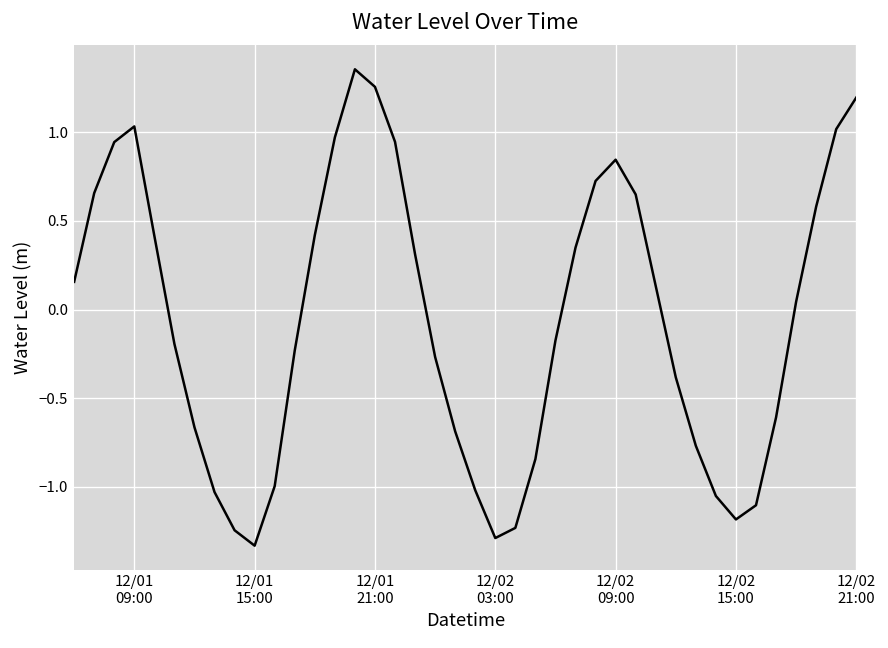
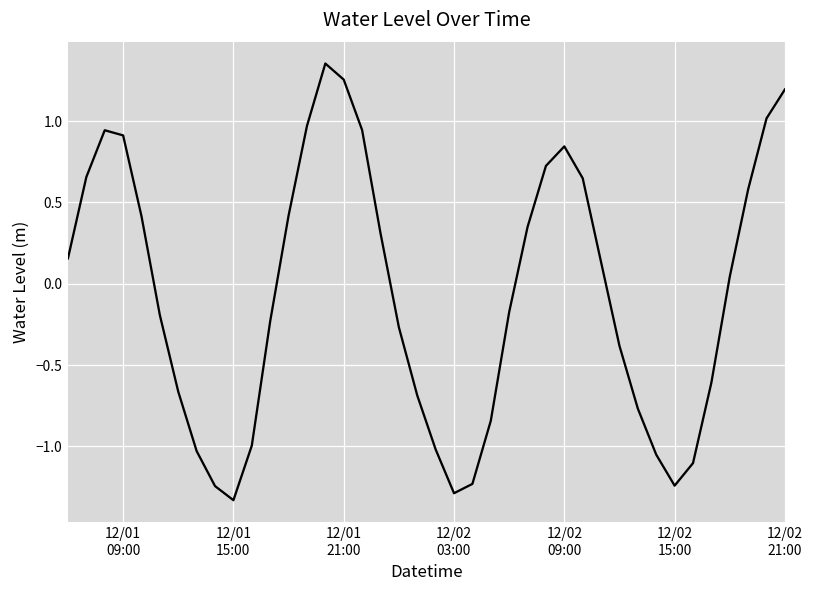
  {
-   "12/01 09:00": 1.03,
+   "12/01 09:00": 0.91,
    "12/01 15:00": -1.33,
    "12/01 21:00": 1.26,
    "12/02 03:00": -1.29,
    "12/02 09:00": 0.84,
-   "12/02 15:00": -1.18,
+   "12/02 15:00": -1.24,
    "12/02 21:00": 1.19
  }
